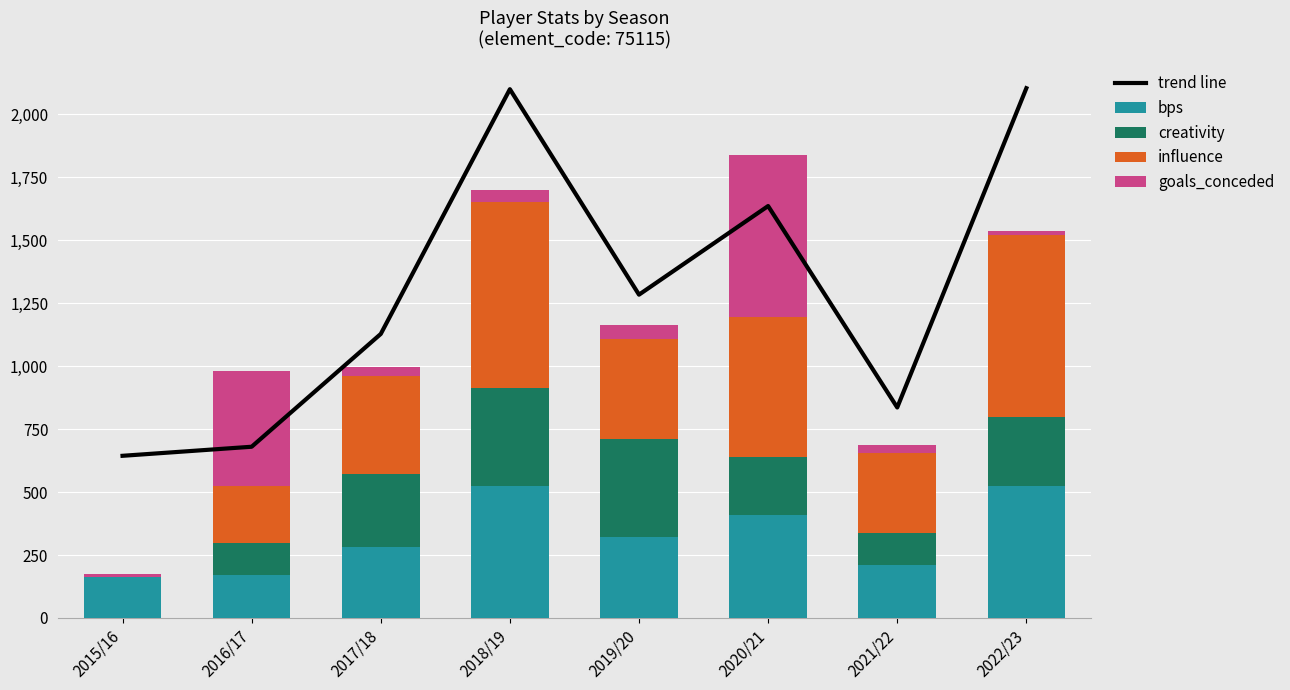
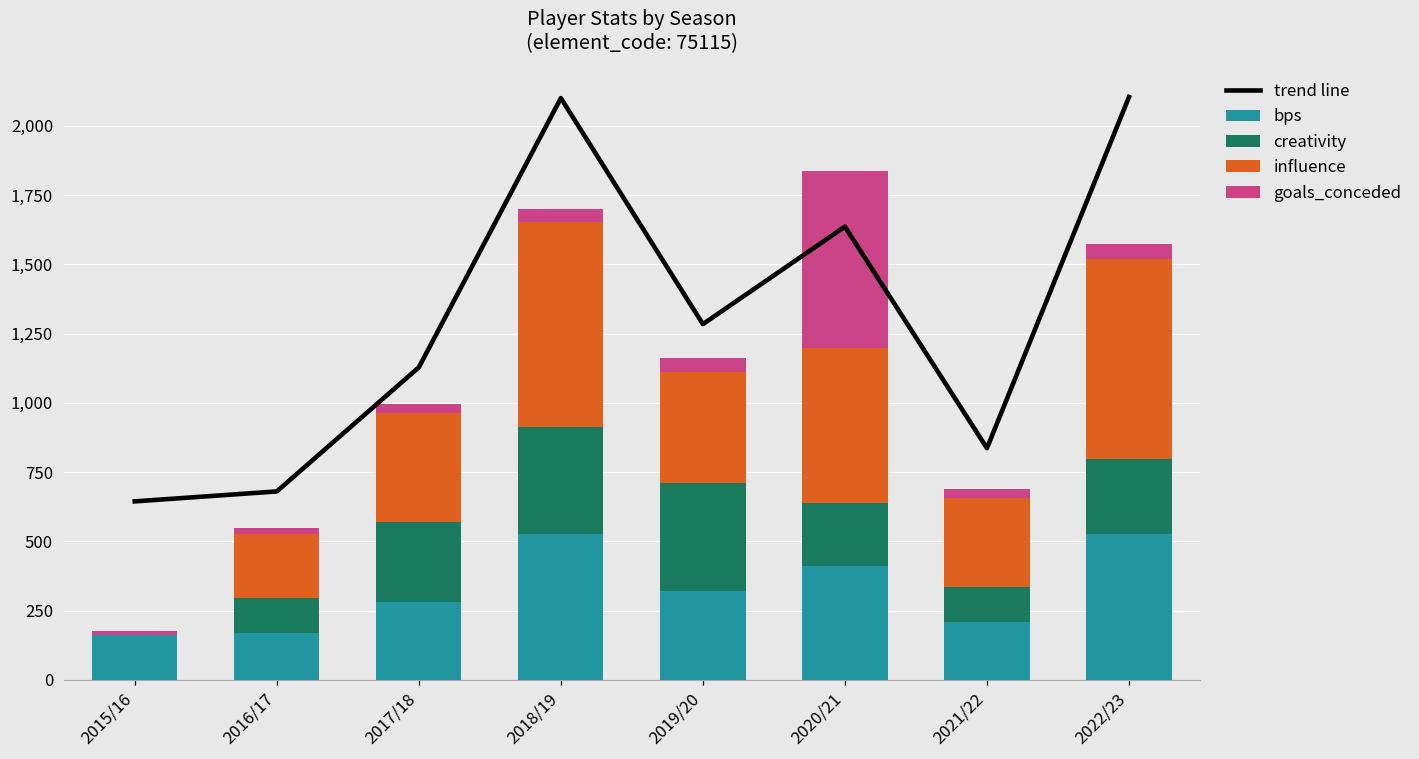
  {
    "trend line": {
      "2015/16": "640",
      "2016/17": "680",
      "2017/18": "1,130",
      "2018/19": "2,100",
      "2019/20": "1,280",
      "2020/21": "1,640",
      "2021/22": "840",
      "2022/23": "2,100"
    },
    "bps": {
      "2015/16": "160",
      "2016/17": "170",
      "2017/18": "280",
      "2018/19": "530",
      "2019/20": "320",
      "2020/21": "410",
      "2021/22": "210",
      "2022/23": "530"
    },
    "creativity": {
      "2015/16": "0",
      "2016/17": "130",
      "2017/18": "290",
      "2018/19": "390",
      "2019/20": "390",
      "2020/21": "230",
      "2021/22": "130",
      "2022/23": "270"
    },
    "influence": {
      "2015/16": "0",
      "2016/17": "230",
      "2017/18": "390",
      "2018/19": "740",
      "2019/20": "400",
      "2020/21": "560",
      "2021/22": "320",
      "2022/23": "720"
    },
    "goals_conceded": {
      "2015/16": "20",
-     "2016/17": "460",
+     "2016/17": "30",
      "2017/18": "30",
      "2018/19": "50",
      "2019/20": "50",
      "2020/21": "640",
      "2021/22": "30",
-     "2022/23": "20"
+     "2022/23": "60"
    }
  }
